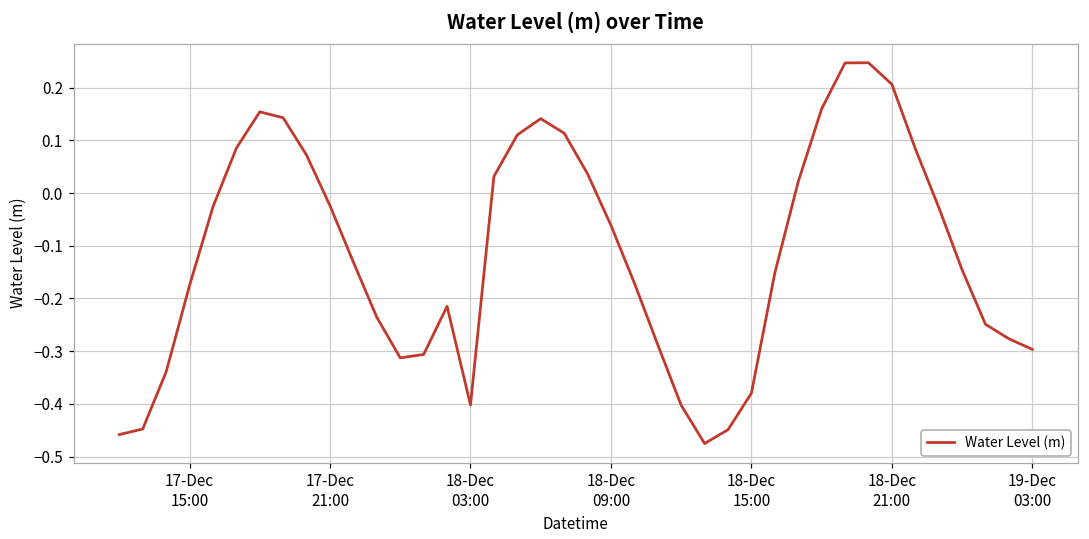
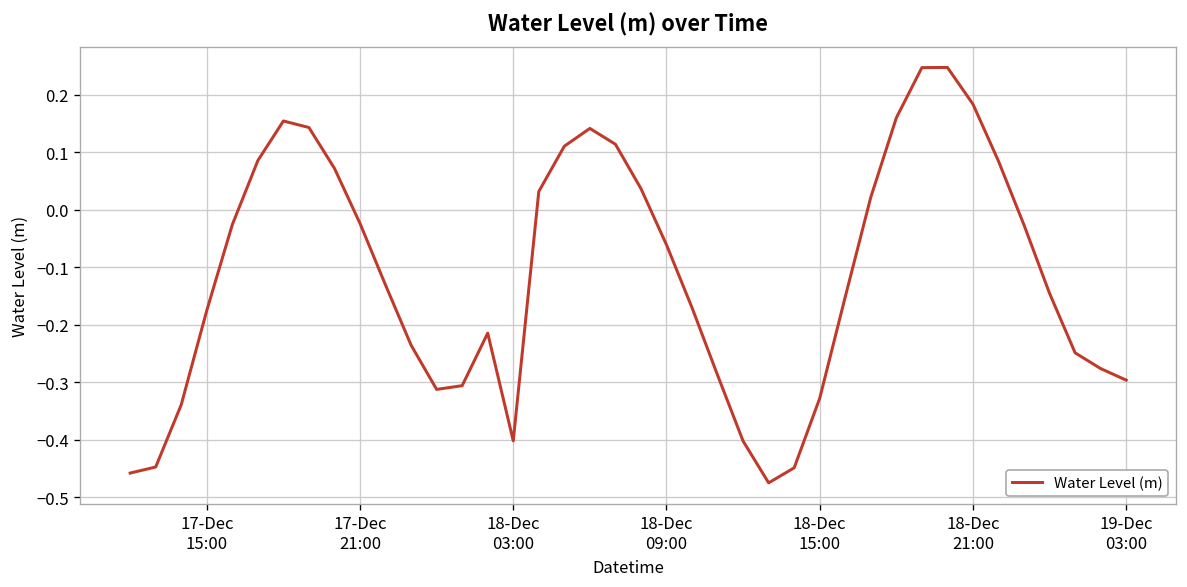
  {
    "17-Dec 15:00": -0.18,
    "17-Dec 21:00": -0.02,
    "18-Dec 03:00": -0.40,
    "18-Dec 09:00": -0.06,
-   "18-Dec 15:00": -0.38,
-   "18-Dec 21:00": 0.21,
+   "18-Dec 15:00": -0.33,
+   "18-Dec 21:00": 0.18,
    "19-Dec 03:00": -0.30
  }
